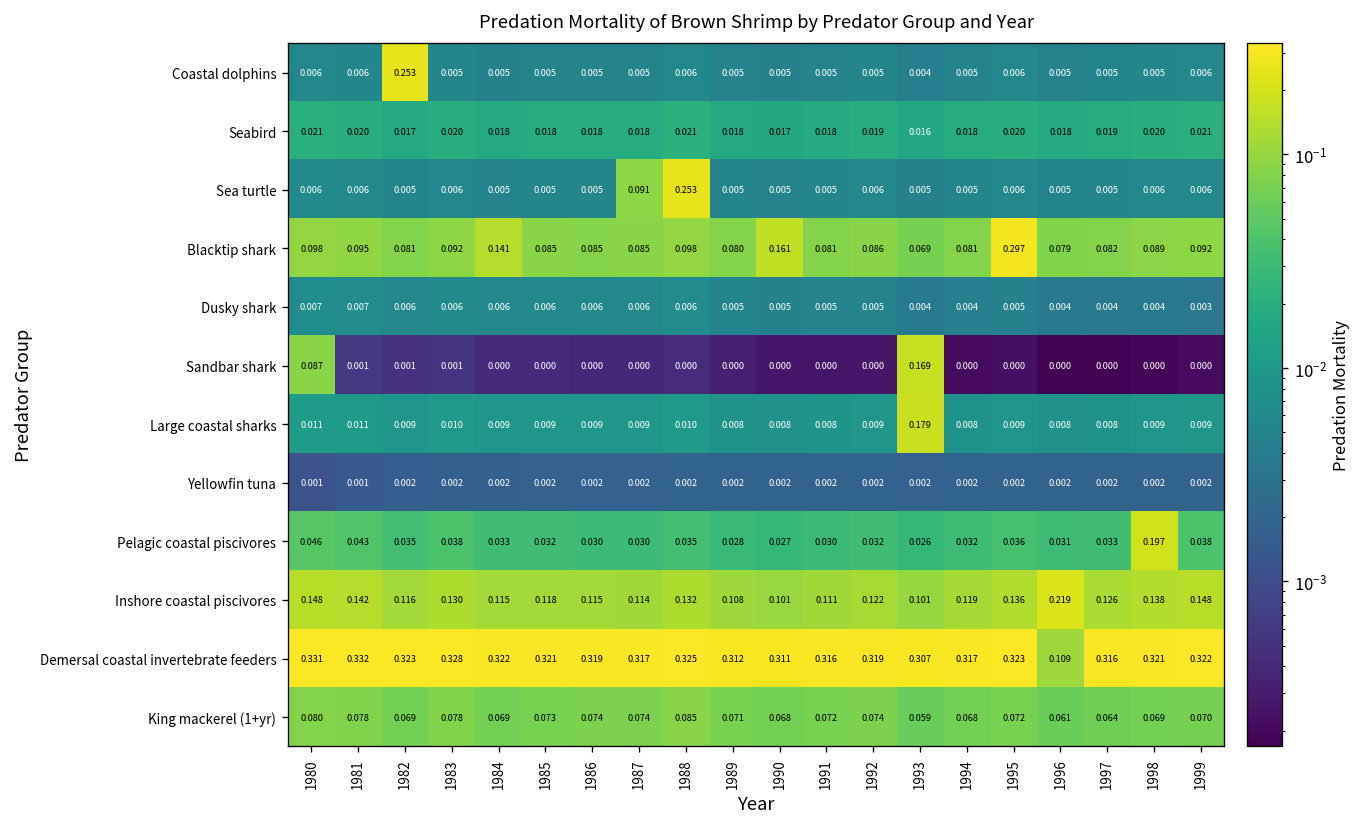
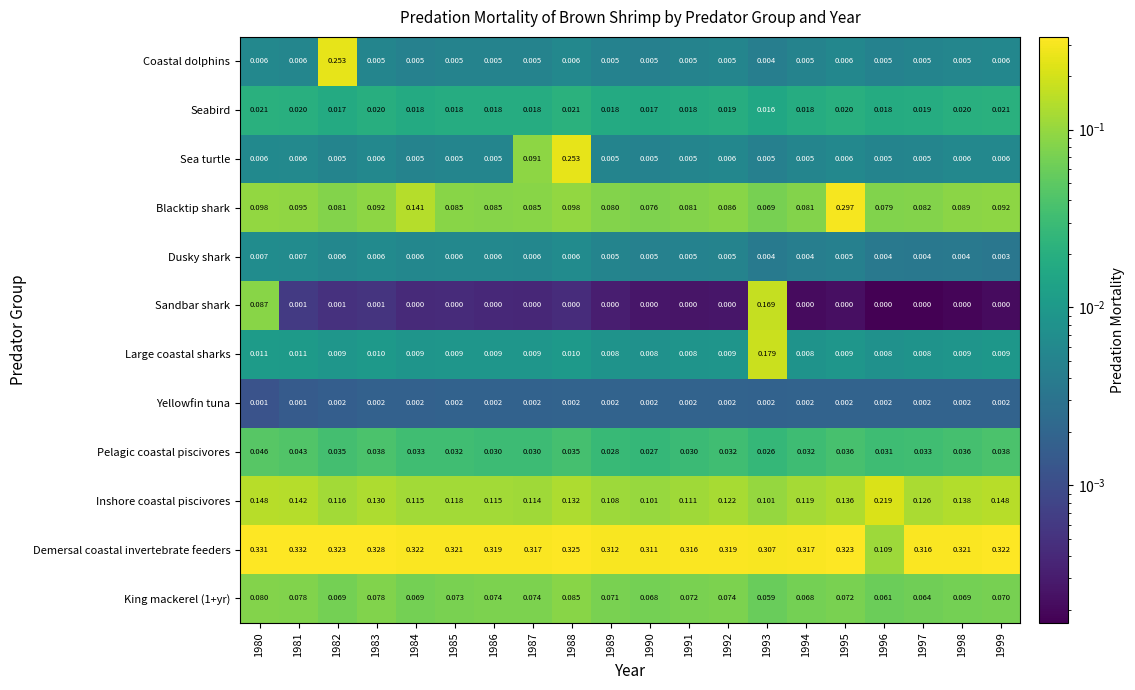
  {
    "Blacktip shark": {
      "1980": 0.098,
      "1981": 0.095,
      "1982": 0.081,
      "1983": 0.092,
      "1984": 0.141,
      "1985": 0.085,
      "1986": 0.085,
      "1987": 0.085,
      "1988": 0.098,
      "1989": 0.080,
-     "1990": 0.161,
+     "1990": 0.076,
      "1991": 0.081,
      "1992": 0.086,
      "1993": 0.069,
      "1994": 0.081,
      "1995": 0.297,
      "1996": 0.079,
      "1997": 0.082,
      "1998": 0.089,
      "1999": 0.092
    },
    "Pelagic coastal piscivores": {
      "1980": 0.046,
      "1981": 0.043,
      "1982": 0.035,
      "1983": 0.038,
      "1984": 0.033,
      "1985": 0.032,
      "1986": 0.030,
      "1987": 0.030,
      "1988": 0.035,
      "1989": 0.028,
      "1990": 0.027,
      "1991": 0.030,
      "1992": 0.032,
      "1993": 0.026,
      "1994": 0.032,
      "1995": 0.036,
      "1996": 0.031,
      "1997": 0.033,
-     "1998": 0.197,
+     "1998": 0.036,
      "1999": 0.038
    }
  }
